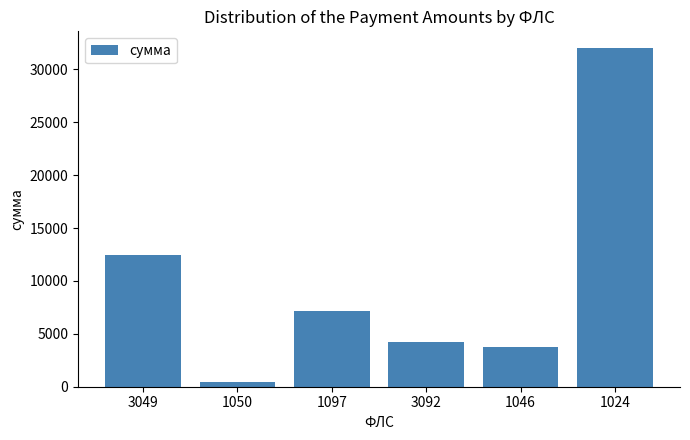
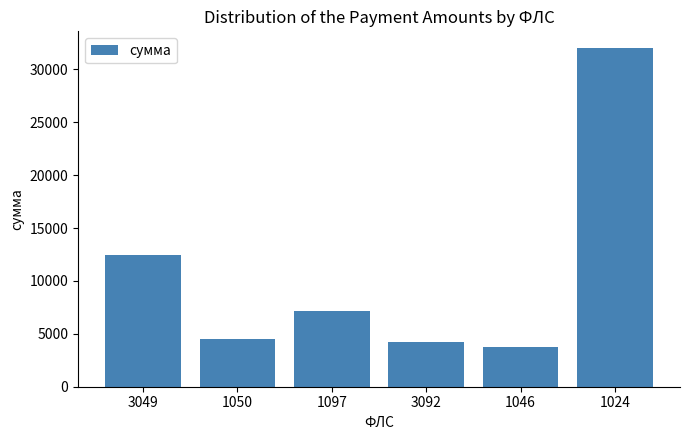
  {
    "3049": 12400,
-   "1050": 400,
+   "1050": 4500,
    "1097": 7200,
    "3092": 4200,
    "1046": 3700,
    "1024": 32000
  }
